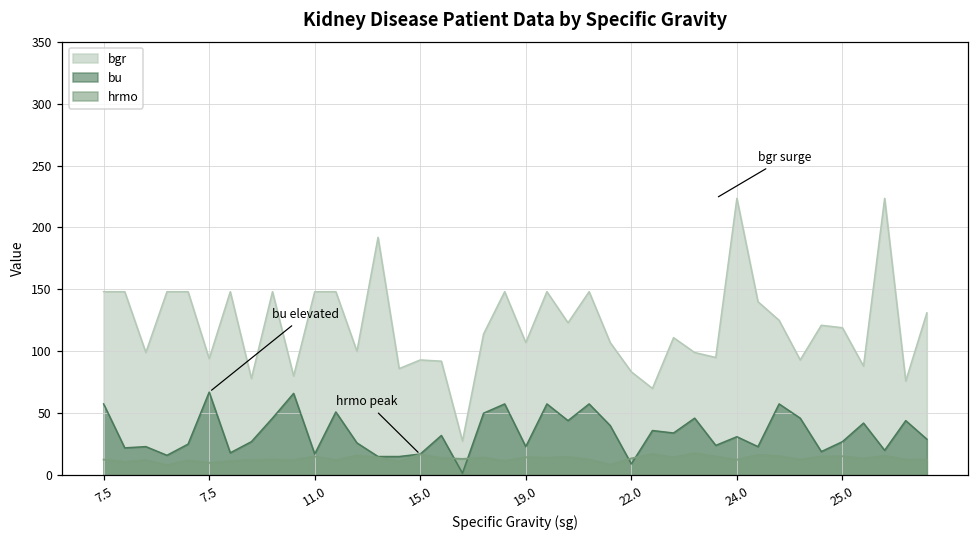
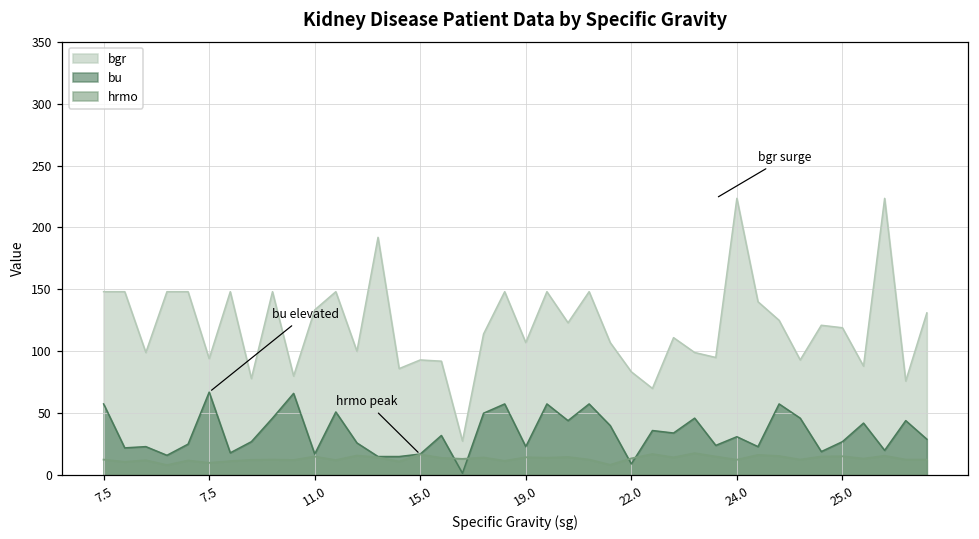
  {
    "bgr": {
-     "11.0": 148,
+     "11.0": 133,
      "22.0": 83
    },
    "bu": {
      "22.0": 9
    },
    "hrmo": {
      "22.0": 14
    }
  }
